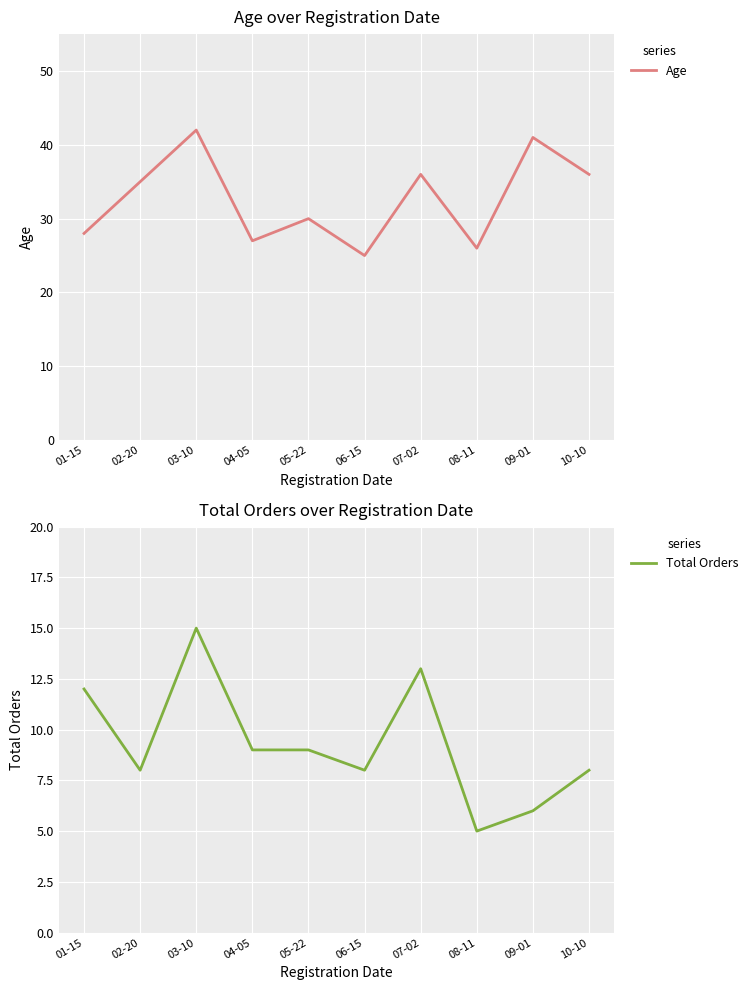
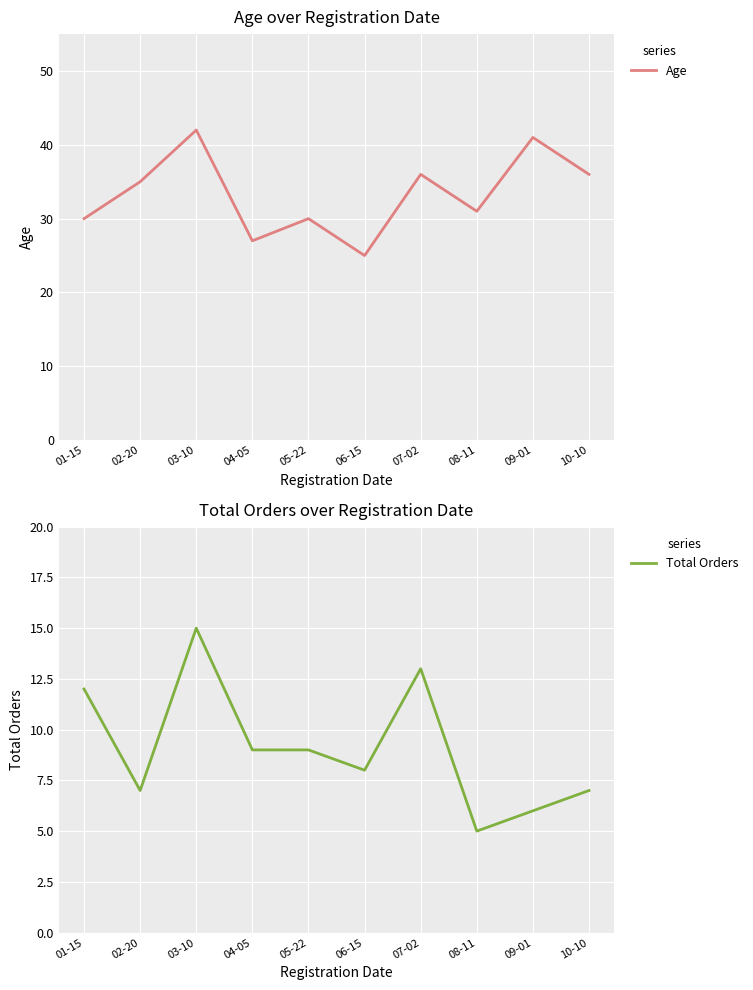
  {
    "Age over Registration Date": {
-     "01-15": 28,
+     "01-15": 30,
      "02-20": 35,
      "03-10": 42,
      "04-05": 27,
      "05-22": 30,
      "06-15": 25,
      "07-02": 36,
-     "08-11": 26,
+     "08-11": 31,
      "09-01": 41,
      "10-10": 36
    },
    "Total Orders over Registration Date": {
      "01-15": 12,
-     "02-20": 8,
+     "02-20": 7,
      "03-10": 15,
      "04-05": 9,
      "05-22": 9,
      "06-15": 8,
      "07-02": 13,
      "08-11": 5,
      "09-01": 6,
-     "10-10": 8
+     "10-10": 7
    }
  }
